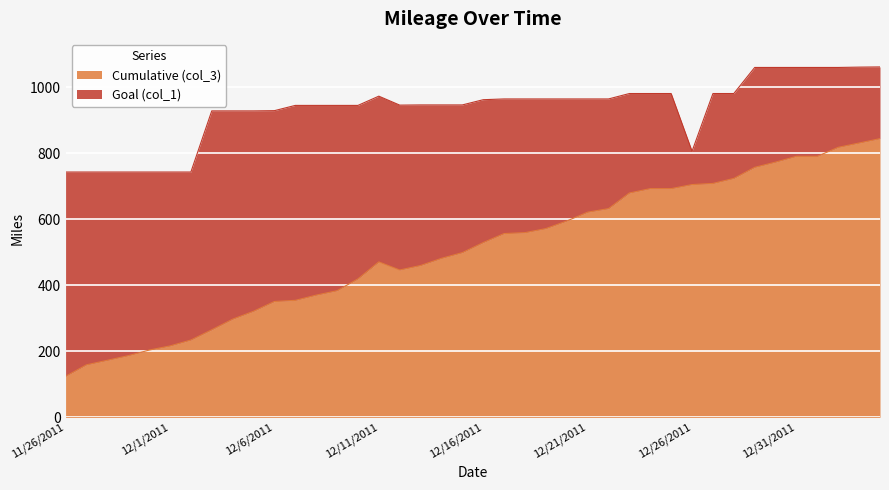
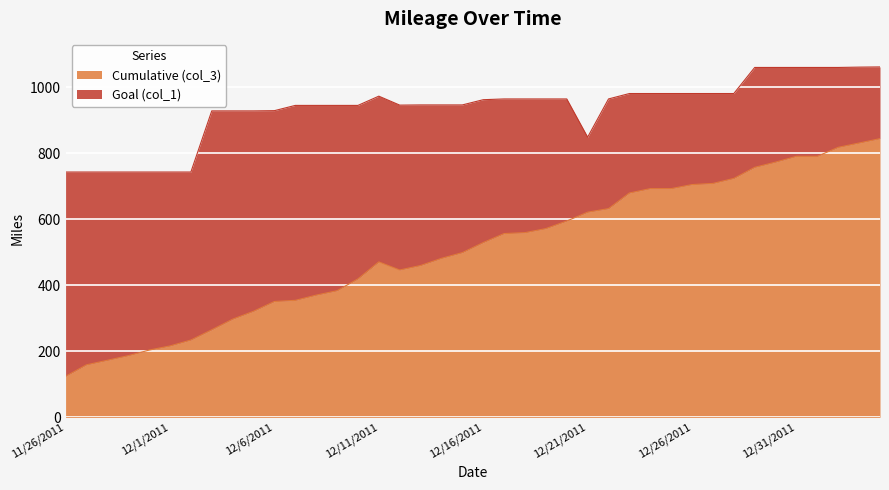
  {
    "Cumulative (col_3)": {
      "11/26/2011": 120,
      "12/1/2011": 220,
      "12/6/2011": 350,
      "12/11/2011": 470,
      "12/16/2011": 530,
      "12/21/2011": 620,
      "12/26/2011": 710,
      "12/31/2011": 790
    },
    "Goal (col_1)": {
      "11/26/2011": 740,
      "12/1/2011": 740,
      "12/6/2011": 930,
      "12/11/2011": 970,
      "12/16/2011": 960,
-     "12/21/2011": 960,
-     "12/26/2011": 810,
+     "12/21/2011": 850,
+     "12/26/2011": 980,
      "12/31/2011": 1060
    }
  }
